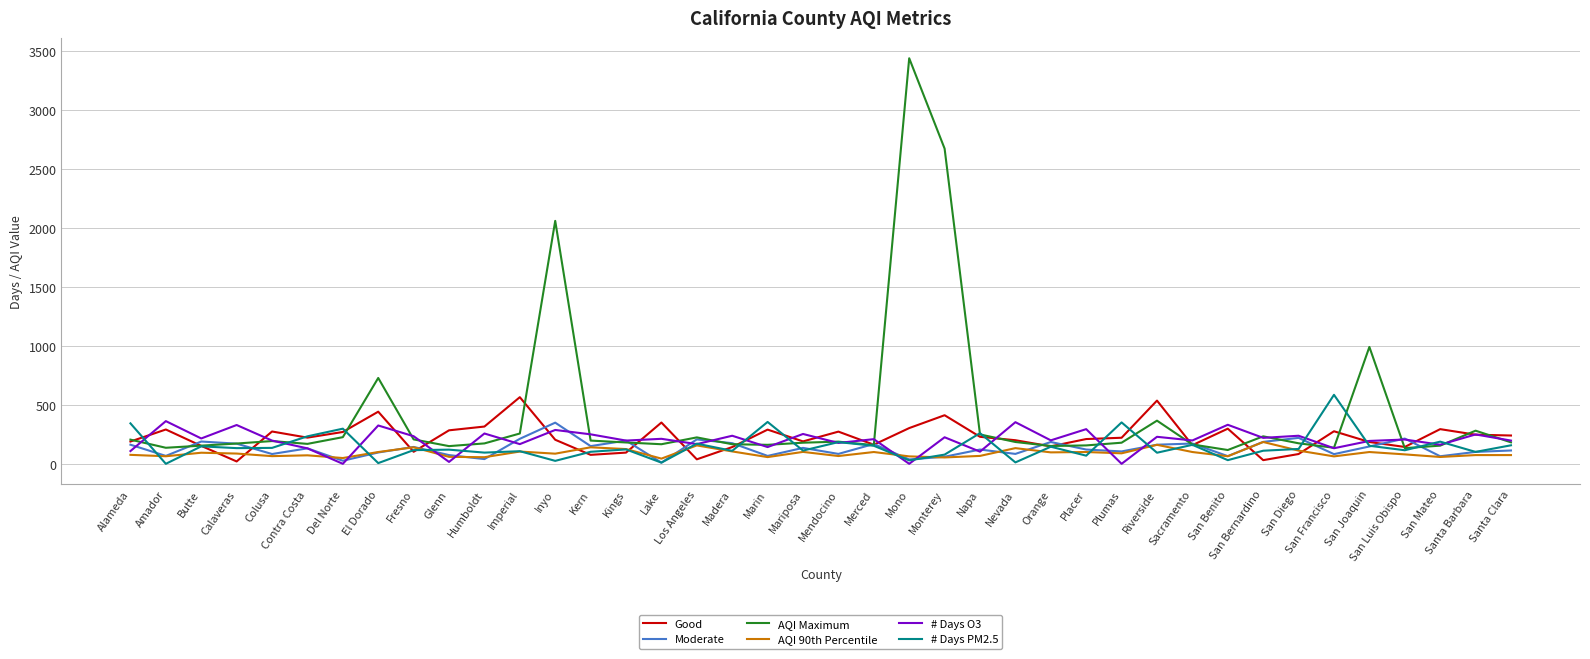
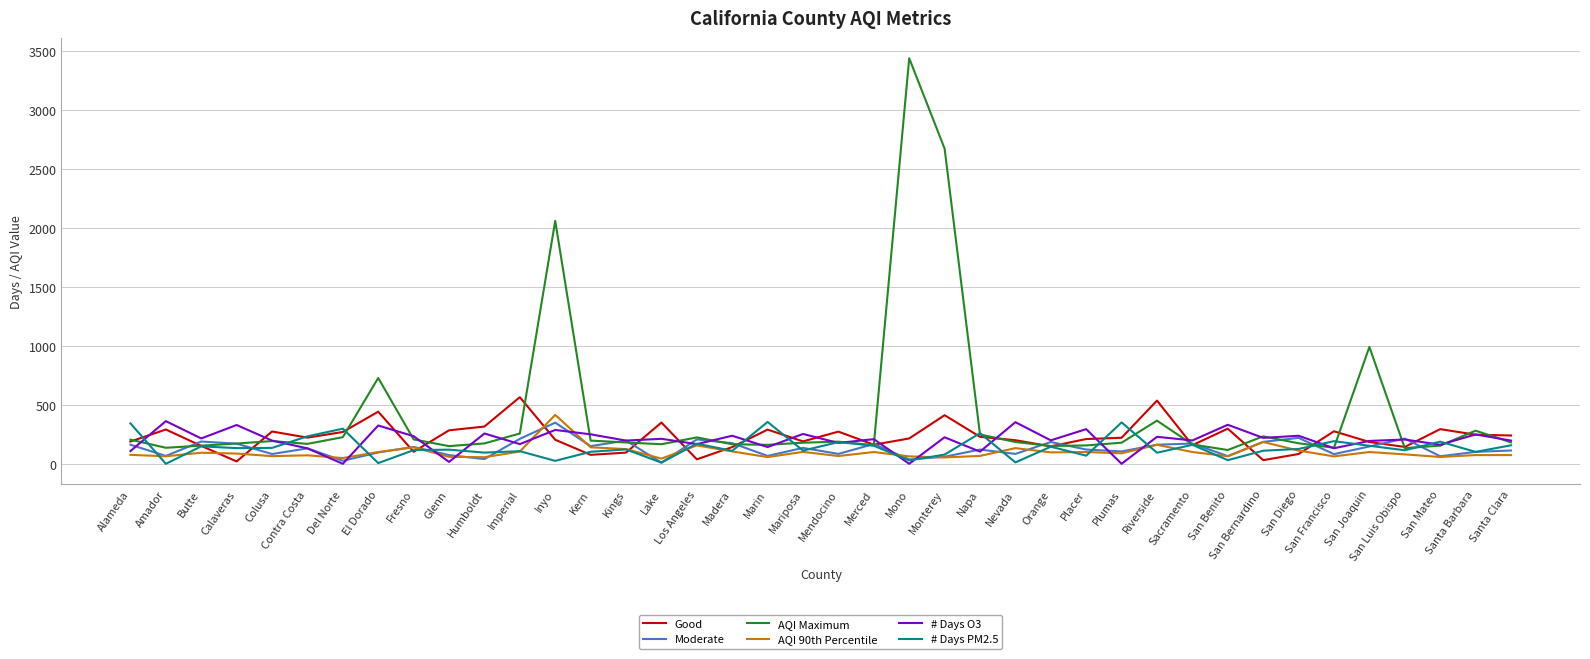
  {
    "Good": {
      "Amador": 290,
      "Calaveras": 20,
      "Colusa": 270,
      "Del Norte": 270,
      "El Dorado": 440,
      "Glenn": 280,
      "Humboldt": 320,
      "Imperial": 570,
      "Inyo": 200,
      "Kern": 80,
      "Kings": 100,
      "Lake": 350,
      "Los Angeles": 40,
      "Madera": 140,
      "Marin": 290,
      "Mendocino": 270,
-     "Mono": 300,
+     "Mono": 220,
      "Monterey": 410,
      "Placer": 210,
      "Plumas": 220,
      "Riverside": 540,
      "San Benito": 300,
      "San Bernardino": 30,
      "San Diego": 80,
      "San Francisco": 280,
      "San Mateo": 290,
      "Santa Clara": 240
    },
    "Moderate": {
      "Alameda": 160,
      "Butte": 190,
      "Del Norte": 30,
      "Imperial": 210,
      "Inyo": 350,
      "Mariposa": 140,
      "Nevada": 80,
      "Santa Clara": 110
    },
    "AQI Maximum": {
      "Amador": 140,
      "Contra Costa": 170,
      "Del Norte": 230,
      "El Dorado": 730,
      "Fresno": 210,
      "Glenn": 150,
      "Humboldt": 170,
      "Imperial": 260,
      "Inyo": 2060,
      "Kern": 200,
      "Lake": 170,
      "Mono": 3440,
      "Monterey": 2670,
      "Placer": 160,
      "Plumas": 180,
      "Riverside": 370,
      "San Benito": 120,
      "San Diego": 170,
      "San Joaquin": 990,
      "Santa Barbara": 280
    },
    "AQI 90th Percentile": {
      "Alameda": 80,
      "Butte": 90,
      "Calaveras": 90,
      "Contra Costa": 70,
      "Del Norte": 50,
-     "Inyo": 90,
+     "Inyo": 420,
      "Lake": 40,
      "Merced": 100,
      "Mono": 60,
      "Napa": 70,
      "Nevada": 130,
      "Orange": 100,
      "Sacramento": 100,
      "San Joaquin": 100,
      "San Luis Obispo": 80,
      "Santa Barbara": 70,
      "Santa Clara": 70
    },
    "# Days O3": {
      "Alameda": 110,
      "Amador": 360,
      "Butte": 220,
      "Calaveras": 330,
      "Del Norte": 0,
      "El Dorado": 330,
      "Fresno": 230,
      "Glenn": 20,
      "Humboldt": 260,
      "Imperial": 170,
      "Inyo": 290,
      "Kern": 250,
      "Lake": 210,
      "Madera": 240,
      "Mariposa": 250,
      "Merced": 210,
      "Mono": 0,
      "Monterey": 230,
      "Nevada": 350,
      "Placer": 290,
      "Plumas": 0,
      "Riverside": 230,
      "Sacramento": 200,
      "San Benito": 330
    },
    "# Days PM2.5": {
      "Alameda": 340,
      "Amador": 0,
      "Calaveras": 130,
      "Colusa": 140,
      "Del Norte": 300,
      "El Dorado": 10,
      "Glenn": 120,
      "Humboldt": 100,
      "Inyo": 30,
      "Kern": 100,
      "Marin": 360,
      "Nevada": 10,
      "Placer": 70,
      "Plumas": 350,
      "Riverside": 90,
      "San Benito": 30,
      "San Bernardino": 110,
-     "San Francisco": 590,
+     "San Francisco": 190,
      "San Mateo": 190,
      "Santa Clara": 160
    }
  }
